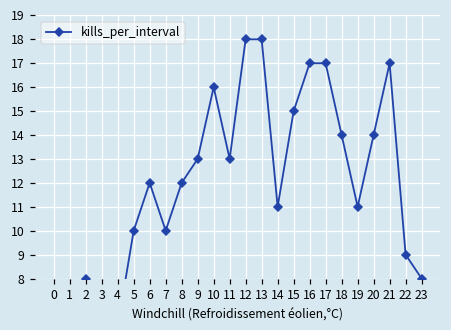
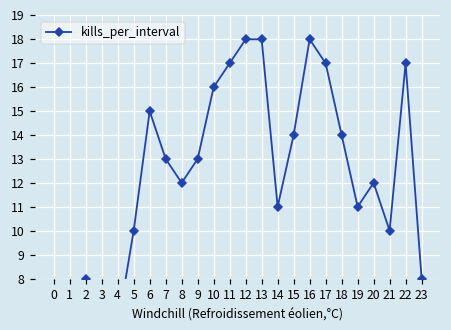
  {
    "2": 8,
    "5": 10,
-   "6": 12,
-   "7": 10,
+   "6": 15,
+   "7": 13,
    "8": 12,
    "9": 13,
    "10": 16,
-   "11": 13,
+   "11": 17,
    "12": 18,
    "13": 18,
    "14": 11,
-   "15": 15,
-   "16": 17,
+   "15": 14,
+   "16": 18,
    "17": 17,
    "18": 14,
    "19": 11,
-   "20": 14,
-   "21": 17,
-   "22": 9,
+   "20": 12,
+   "21": 10,
+   "22": 17,
    "23": 8
  }
